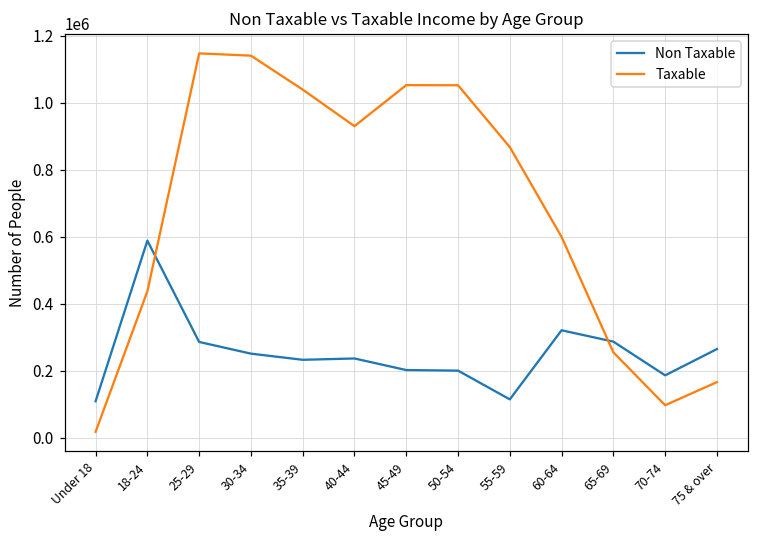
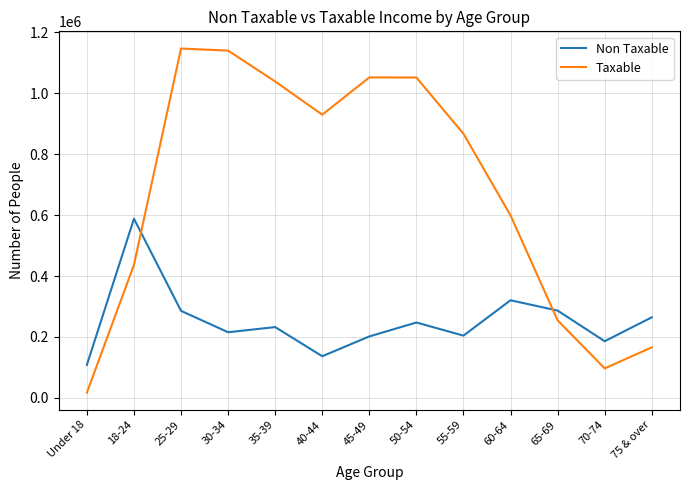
  {
    "Non Taxable": {
      "Under 18": 110000,
      "18-24": 590000,
      "25-29": 290000,
-     "30-34": 250000,
+     "30-34": 220000,
      "35-39": 230000,
-     "40-44": 240000,
+     "40-44": 140000,
      "45-49": 200000,
-     "50-54": 200000,
-     "55-59": 110000,
+     "50-54": 250000,
+     "55-59": 200000,
      "60-64": 320000,
      "65-69": 290000,
      "70-74": 190000,
      "75 & over": 260000
    },
    "Taxable": {
      "Under 18": 20000,
      "18-24": 440000,
      "25-29": 1150000,
      "30-34": 1140000,
      "35-39": 1040000,
      "40-44": 930000,
      "45-49": 1050000,
      "50-54": 1050000,
      "55-59": 870000,
      "60-64": 600000,
      "65-69": 250000,
      "70-74": 100000,
      "75 & over": 170000
    }
  }
